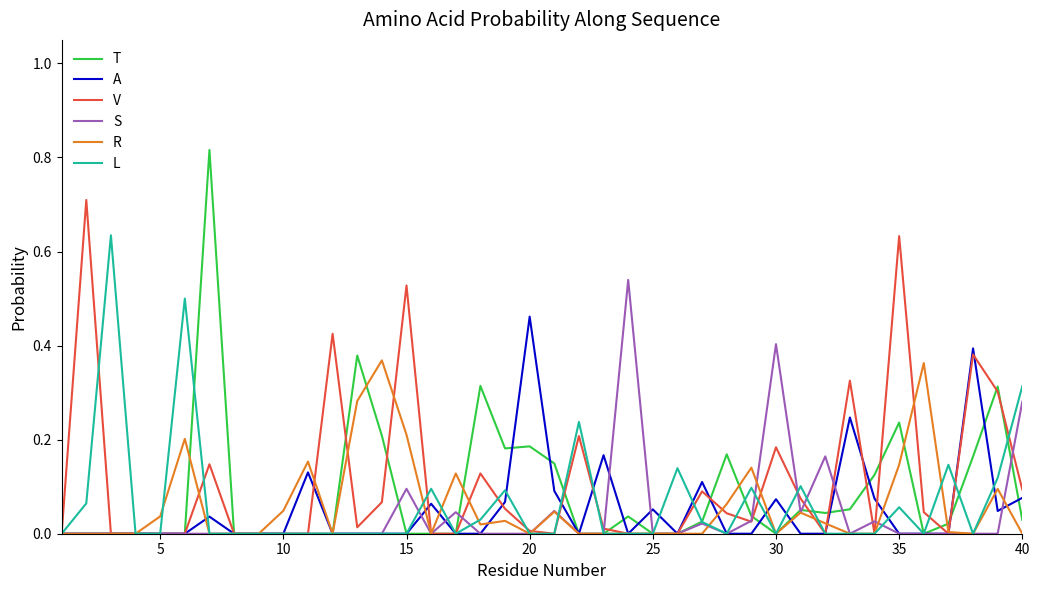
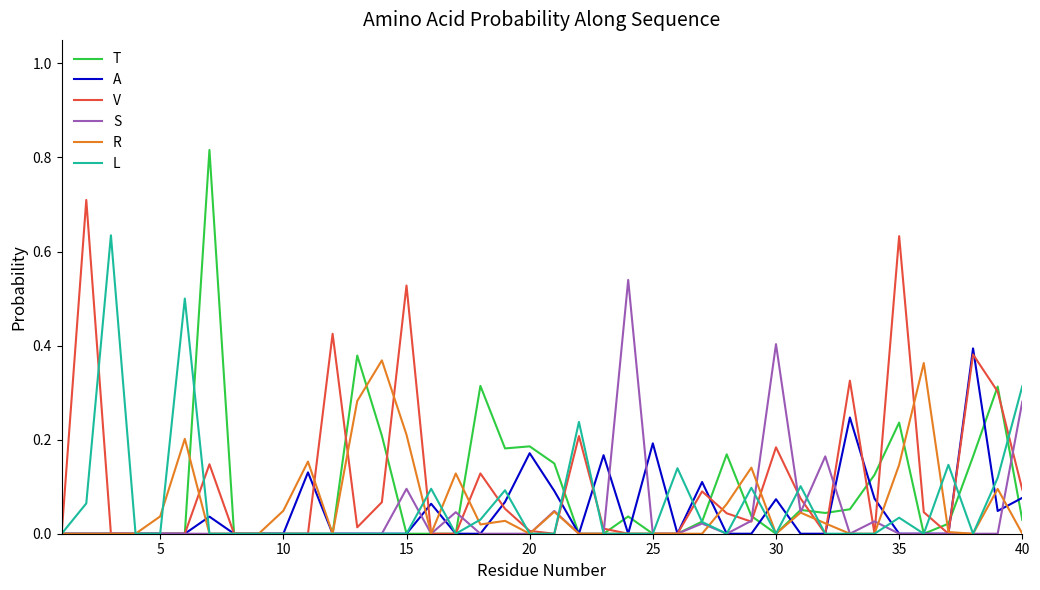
  {
    "T": {
      "20": 0.19,
      "35": 0.24,
      "40": 0.03
    },
    "A": {
-     "20": 0.46,
-     "25": 0.05,
+     "20": 0.17,
+     "25": 0.19,
      "30": 0.07,
      "40": 0.08
    },
    "S": {
      "15": 0.10,
      "30": 0.40,
      "40": 0.28
    },
    "L": {
-     "35": 0.06,
+     "35": 0.03,
      "40": 0.31
    }
  }
